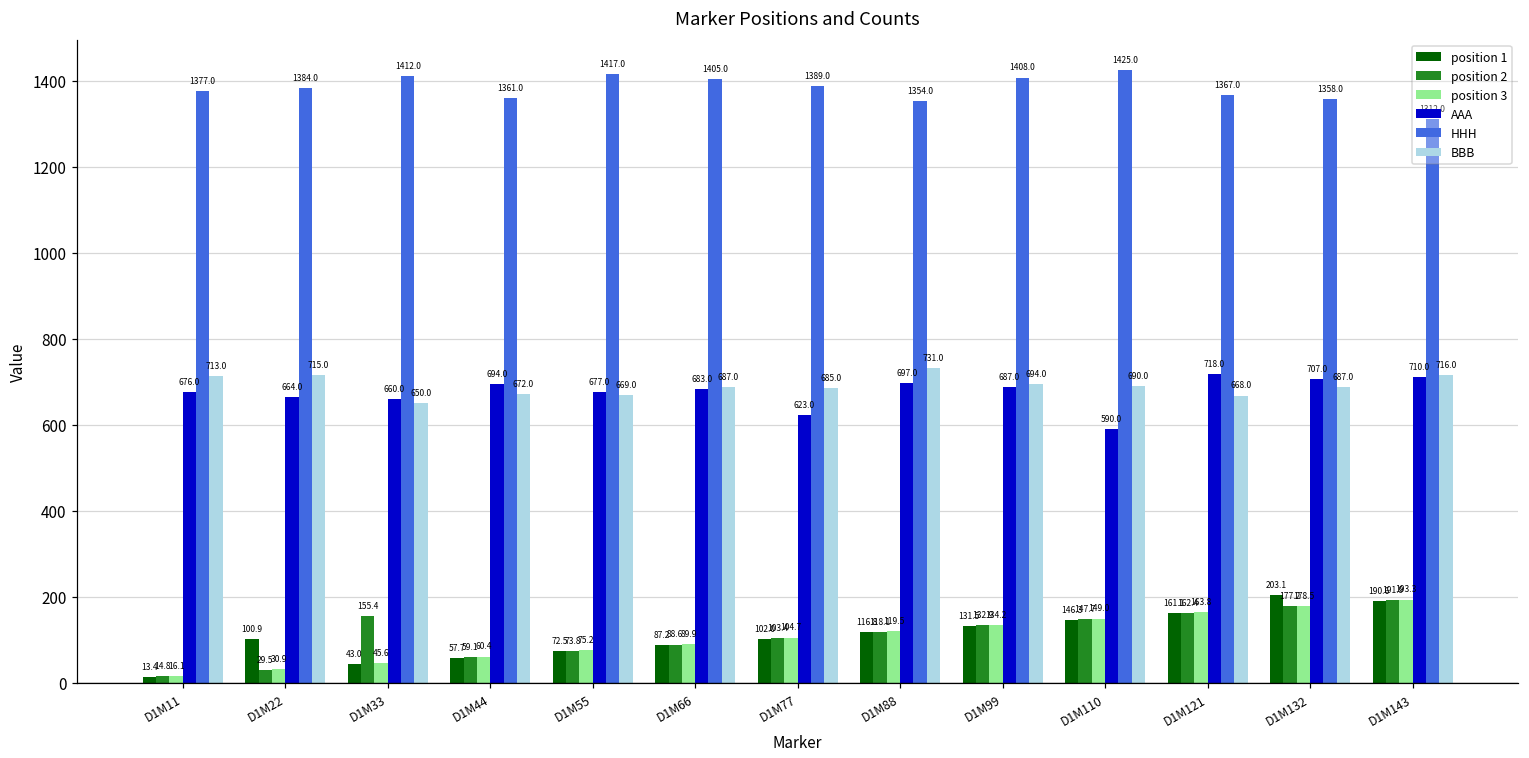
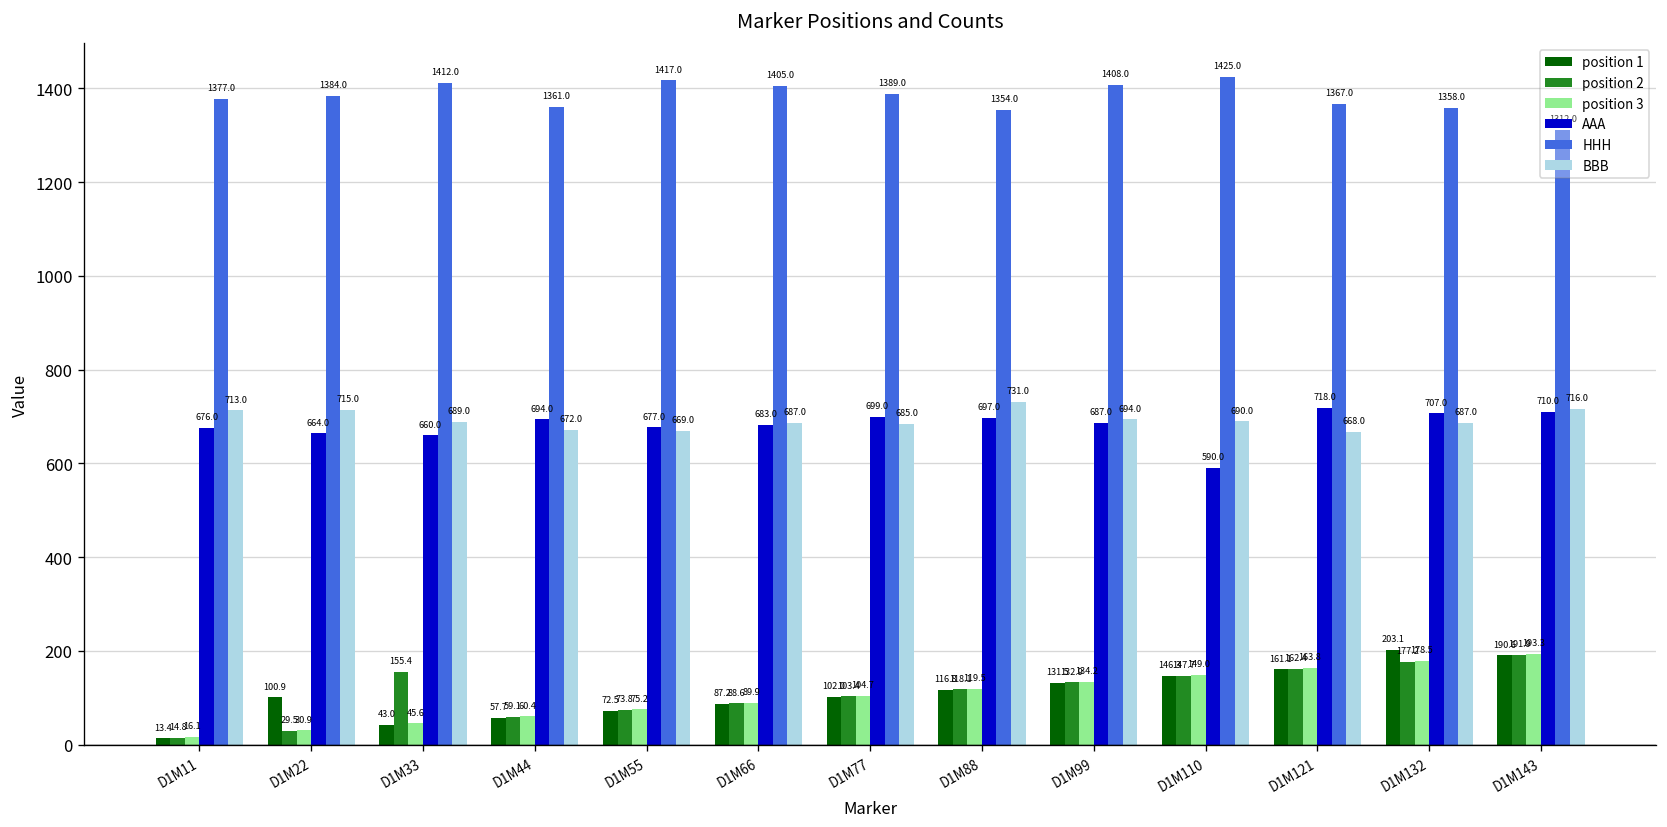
  {
    "position 1": {
      "D1M22": 100.9,
      "D1M33": 43.0,
      "D1M132": 203.1
    },
    "position 2": {
      "D1M33": 155.4
    },
    "position 3": {
      "D1M33": 45.6
    },
    "AAA": {
      "D1M11": 676.0,
      "D1M22": 664.0,
      "D1M33": 660.0,
      "D1M44": 694.0,
      "D1M55": 677.0,
      "D1M66": 683.0,
-     "D1M77": 623.0,
+     "D1M77": 699.0,
      "D1M88": 697.0,
      "D1M99": 687.0,
      "D1M110": 590.0,
      "D1M121": 718.0,
      "D1M132": 707.0,
      "D1M143": 710.0
    },
    "HHH": {
      "D1M11": 1377.0,
      "D1M22": 1384.0,
      "D1M33": 1412.0,
      "D1M44": 1361.0,
      "D1M55": 1417.0,
      "D1M66": 1405.0,
      "D1M77": 1389.0,
      "D1M88": 1354.0,
      "D1M99": 1408.0,
      "D1M110": 1425.0,
      "D1M121": 1367.0,
      "D1M132": 1358.0
    },
    "BBB": {
      "D1M11": 713.0,
      "D1M22": 715.0,
-     "D1M33": 650.0,
+     "D1M33": 689.0,
      "D1M44": 672.0,
      "D1M55": 669.0,
      "D1M66": 687.0,
      "D1M77": 685.0,
      "D1M88": 731.0,
      "D1M99": 694.0,
      "D1M110": 690.0,
      "D1M121": 668.0,
      "D1M132": 687.0,
      "D1M143": 716.0
    }
  }
